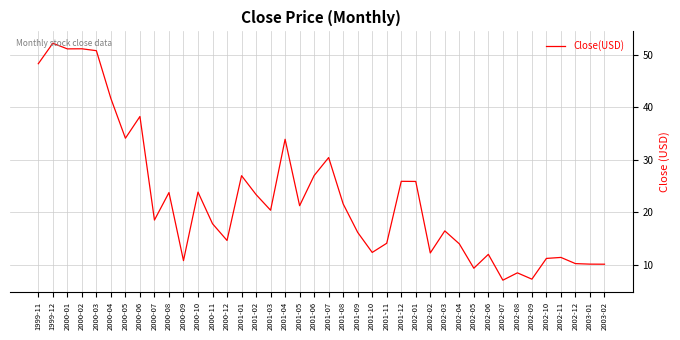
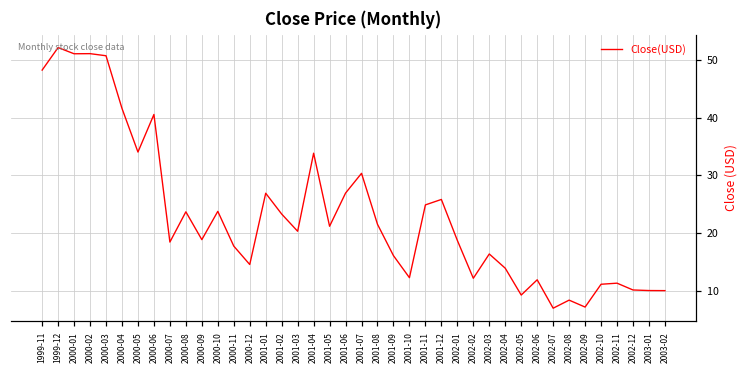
  {
    "1999-11": 48,
    "1999-12": 52,
    "2000-01": 51,
    "2000-02": 51,
    "2000-03": 51,
    "2000-04": 42,
    "2000-05": 34,
-   "2000-06": 38,
+   "2000-06": 41,
    "2000-07": 18,
    "2000-08": 24,
-   "2000-09": 11,
+   "2000-09": 19,
    "2000-10": 24,
    "2000-11": 18,
    "2000-12": 15,
    "2001-01": 27,
    "2001-02": 23,
    "2001-03": 20,
    "2001-04": 34,
    "2001-05": 21,
    "2001-06": 27,
    "2001-07": 30,
    "2001-08": 22,
    "2001-09": 16,
    "2001-10": 12,
-   "2001-11": 14,
+   "2001-11": 25,
    "2001-12": 26,
-   "2002-01": 26,
+   "2002-01": 19,
    "2002-02": 12,
    "2002-03": 16,
    "2002-04": 14,
    "2002-05": 9,
    "2002-06": 12,
    "2002-07": 7,
    "2002-08": 8,
    "2002-09": 7,
    "2002-10": 11,
    "2002-11": 11,
    "2002-12": 10,
    "2003-01": 10,
    "2003-02": 10
  }
